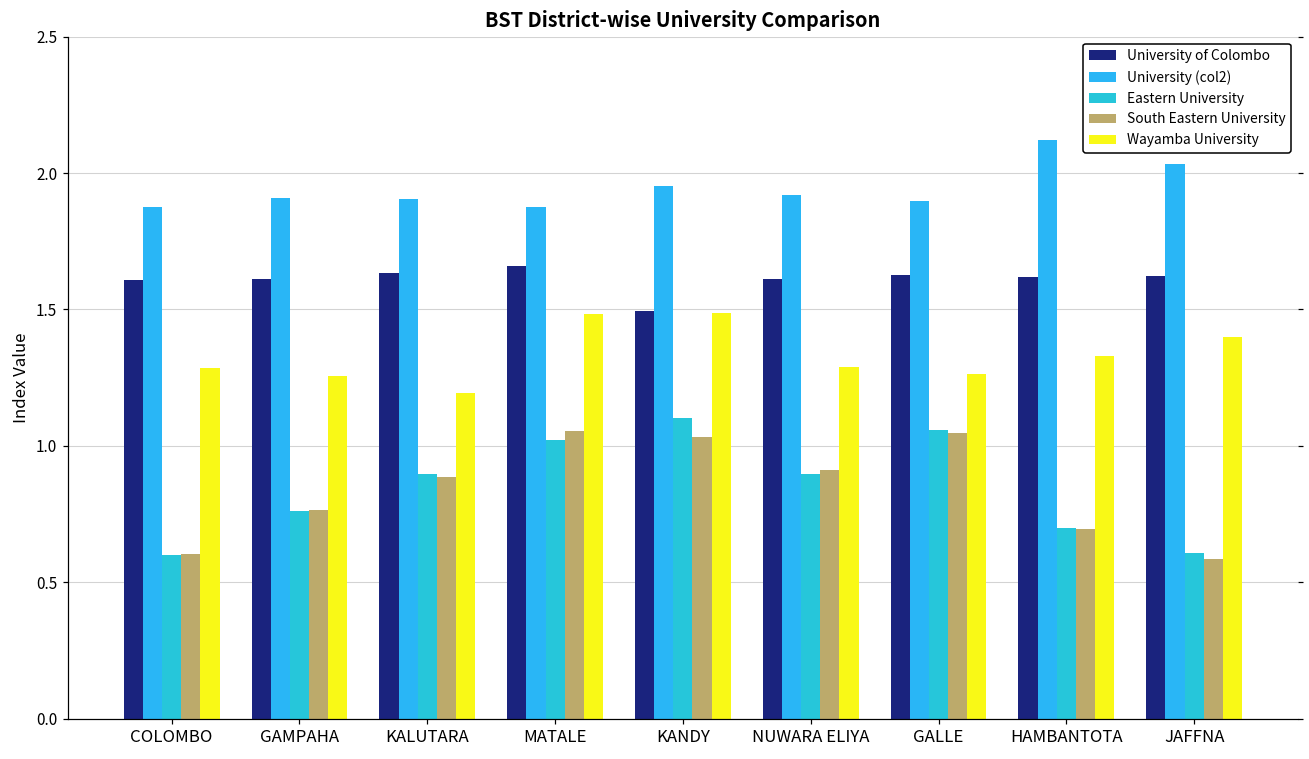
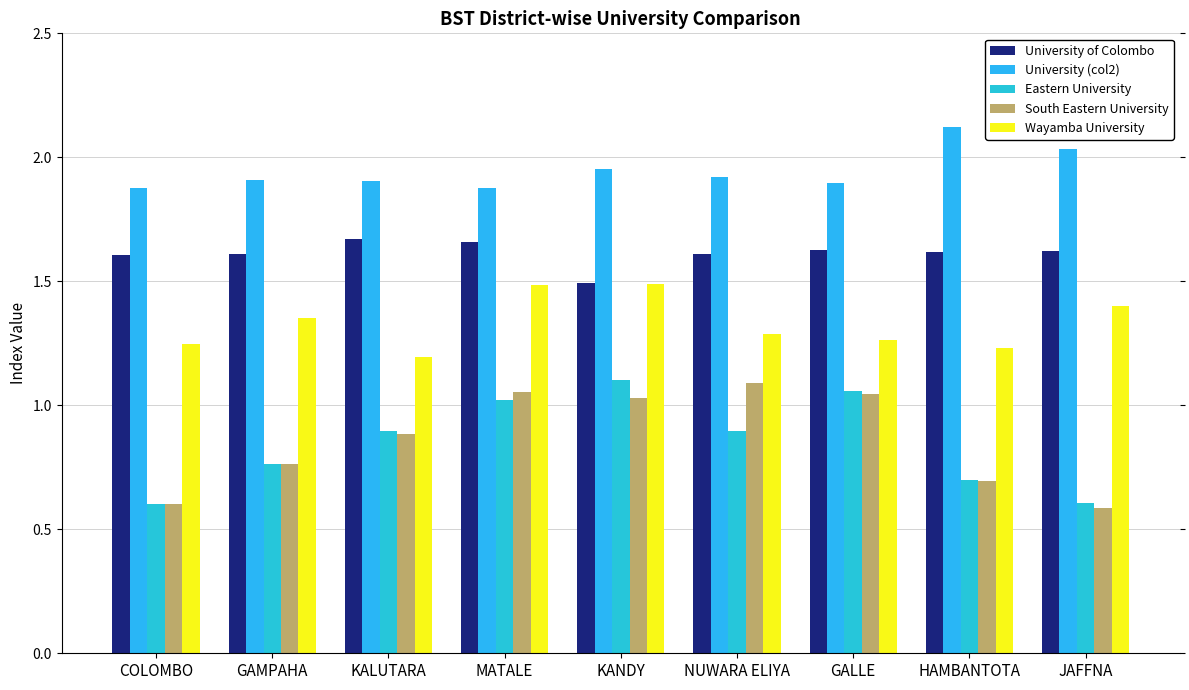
  {
    "University of Colombo": {
      "COLOMBO": 1.61,
      "GAMPAHA": 1.61,
-     "KALUTARA": 1.63,
+     "KALUTARA": 1.67,
      "MATALE": 1.66,
      "KANDY": 1.49,
      "NUWARA ELIYA": 1.61,
      "GALLE": 1.63,
      "HAMBANTOTA": 1.62,
      "JAFFNA": 1.62
    },
    "South Eastern University": {
      "COLOMBO": 0.60,
      "GAMPAHA": 0.76,
      "KALUTARA": 0.89,
      "MATALE": 1.06,
      "KANDY": 1.03,
-     "NUWARA ELIYA": 0.91,
+     "NUWARA ELIYA": 1.09,
      "GALLE": 1.05,
      "HAMBANTOTA": 0.70,
      "JAFFNA": 0.59
    },
    "Wayamba University": {
-     "COLOMBO": 1.29,
-     "GAMPAHA": 1.26,
+     "COLOMBO": 1.25,
+     "GAMPAHA": 1.35,
      "KALUTARA": 1.19,
      "MATALE": 1.48,
      "KANDY": 1.49,
      "NUWARA ELIYA": 1.29,
      "GALLE": 1.26,
-     "HAMBANTOTA": 1.33,
+     "HAMBANTOTA": 1.23,
      "JAFFNA": 1.40
    }
  }
